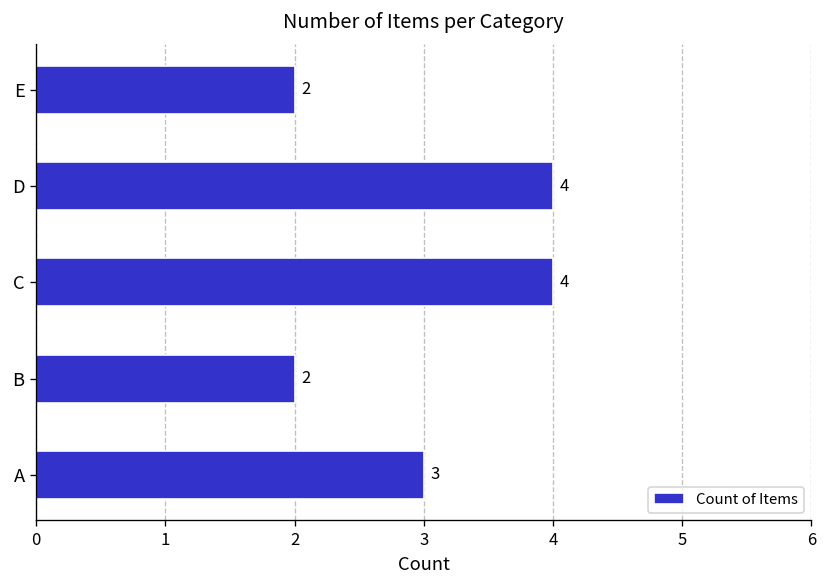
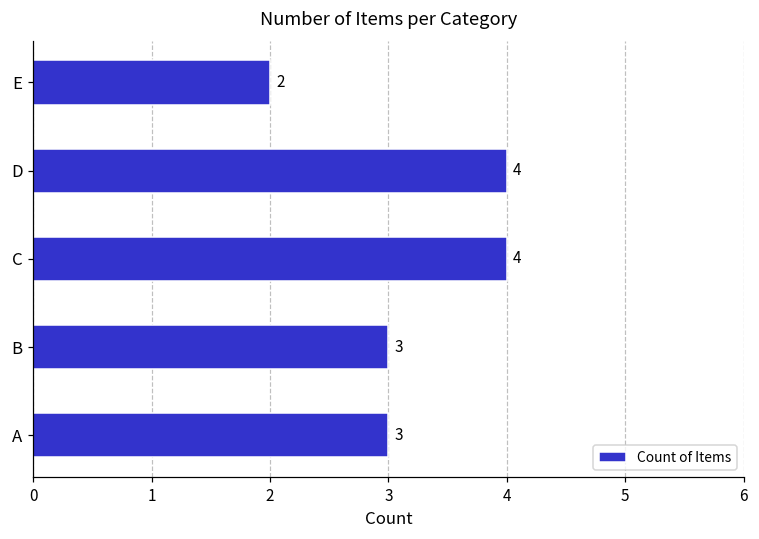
  {
    "E": 2,
    "D": 4,
    "C": 4,
-   "B": 2,
+   "B": 3,
    "A": 3
  }
